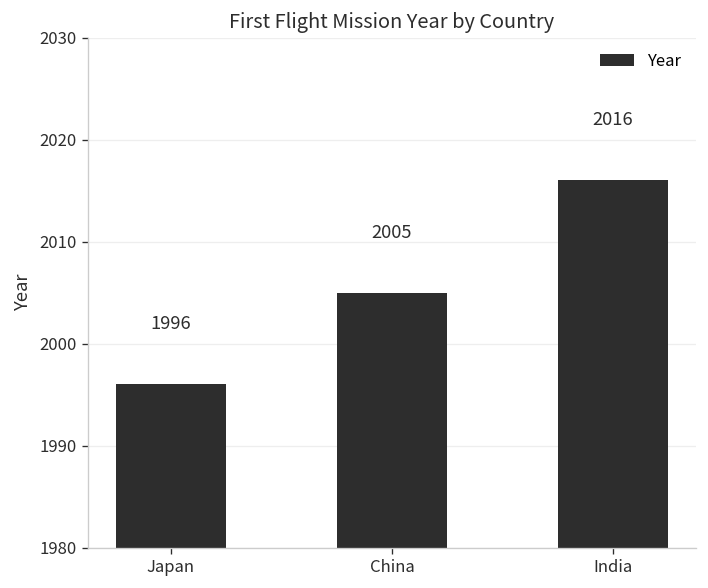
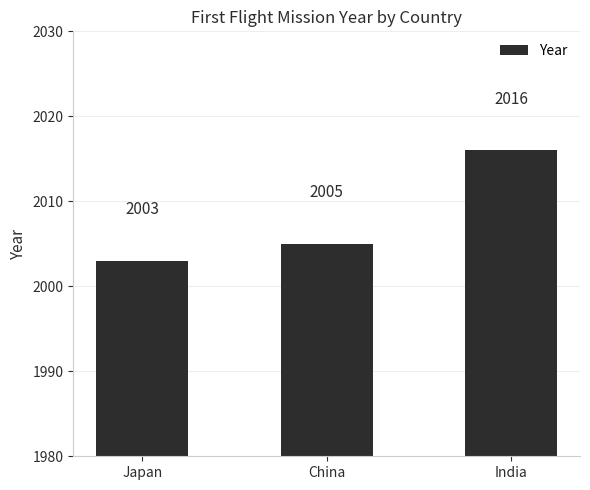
  {
-   "Japan": 1996
+   "Japan": 2003
  }
